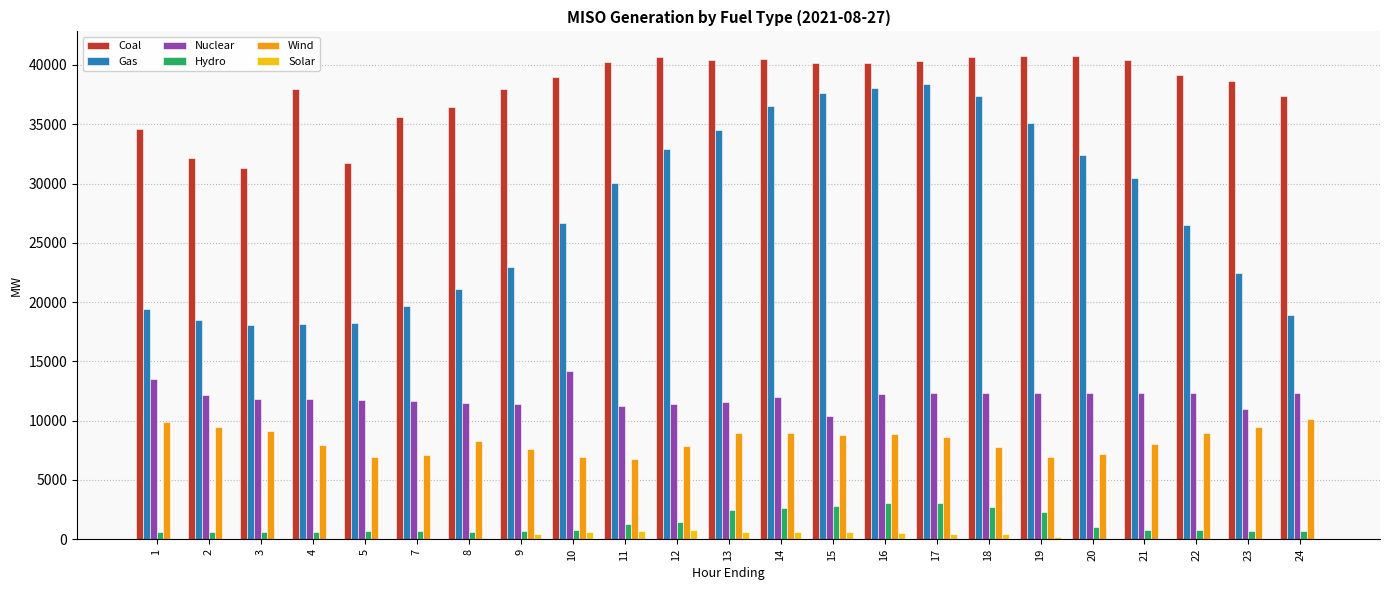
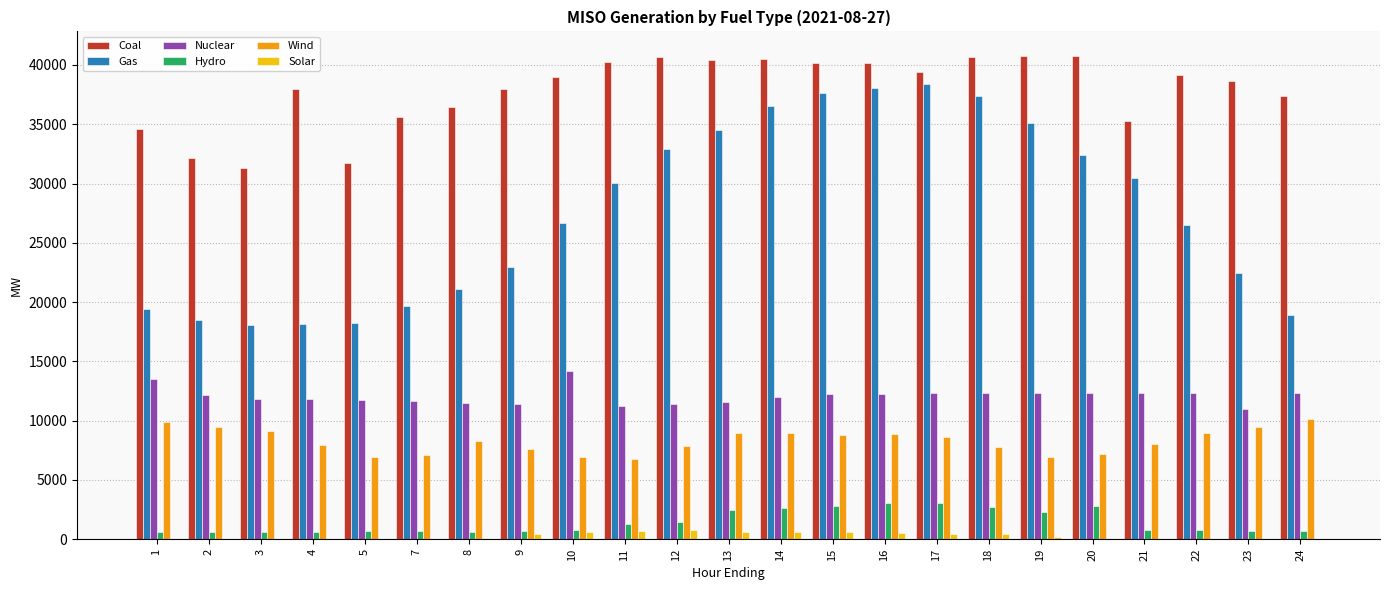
  {
    "Coal": {
      "1": 34600,
      "2": 32200,
      "3": 31300,
      "4": 37900,
      "5": 31700,
      "7": 35600,
      "8": 36400,
      "9": 37900,
      "10": 39000,
      "11": 40200,
      "12": 40600,
      "13": 40400,
      "14": 40500,
      "15": 40200,
      "16": 40100,
-     "17": 40400,
+     "17": 39400,
      "18": 40700,
      "19": 40800,
      "20": 40700,
-     "21": 40400,
+     "21": 35300,
      "22": 39100,
      "23": 38600,
      "24": 37400
    },
    "Gas": {
      "1": 19400,
      "2": 18500,
      "3": 18100,
      "4": 18200,
      "5": 18200,
      "7": 19600,
      "8": 21100,
      "9": 23000,
      "10": 26600,
      "11": 30000,
      "12": 32900,
      "13": 34500,
      "14": 36500,
      "15": 37600,
      "16": 38100,
      "17": 38400,
      "18": 37300,
      "19": 35100,
      "20": 32400,
      "21": 30500,
      "22": 26500,
      "23": 22500,
      "24": 18900
    },
    "Nuclear": {
      "1": 13500,
      "2": 12200,
      "3": 11800,
      "4": 11800,
      "5": 11800,
      "7": 11600,
      "8": 11500,
      "9": 11400,
      "10": 14200,
      "11": 11300,
      "12": 11400,
      "13": 11600,
      "14": 12000,
-     "15": 10400,
+     "15": 12300,
      "16": 12300,
      "17": 12300,
      "18": 12300,
      "19": 12300,
      "20": 12300,
      "21": 12300,
      "22": 12300,
      "23": 11000,
      "24": 12300
    },
    "Hydro": {
      "1": 600,
      "2": 600,
      "3": 600,
      "4": 600,
      "5": 700,
      "7": 700,
      "8": 600,
      "9": 700,
      "10": 800,
      "11": 1300,
      "12": 1500,
      "13": 2400,
      "14": 2600,
      "15": 2800,
      "16": 3000,
      "17": 3000,
      "18": 2700,
      "19": 2300,
-     "20": 1100,
+     "20": 2800,
      "21": 800,
      "22": 700,
      "23": 700,
      "24": 700
    }
  }
